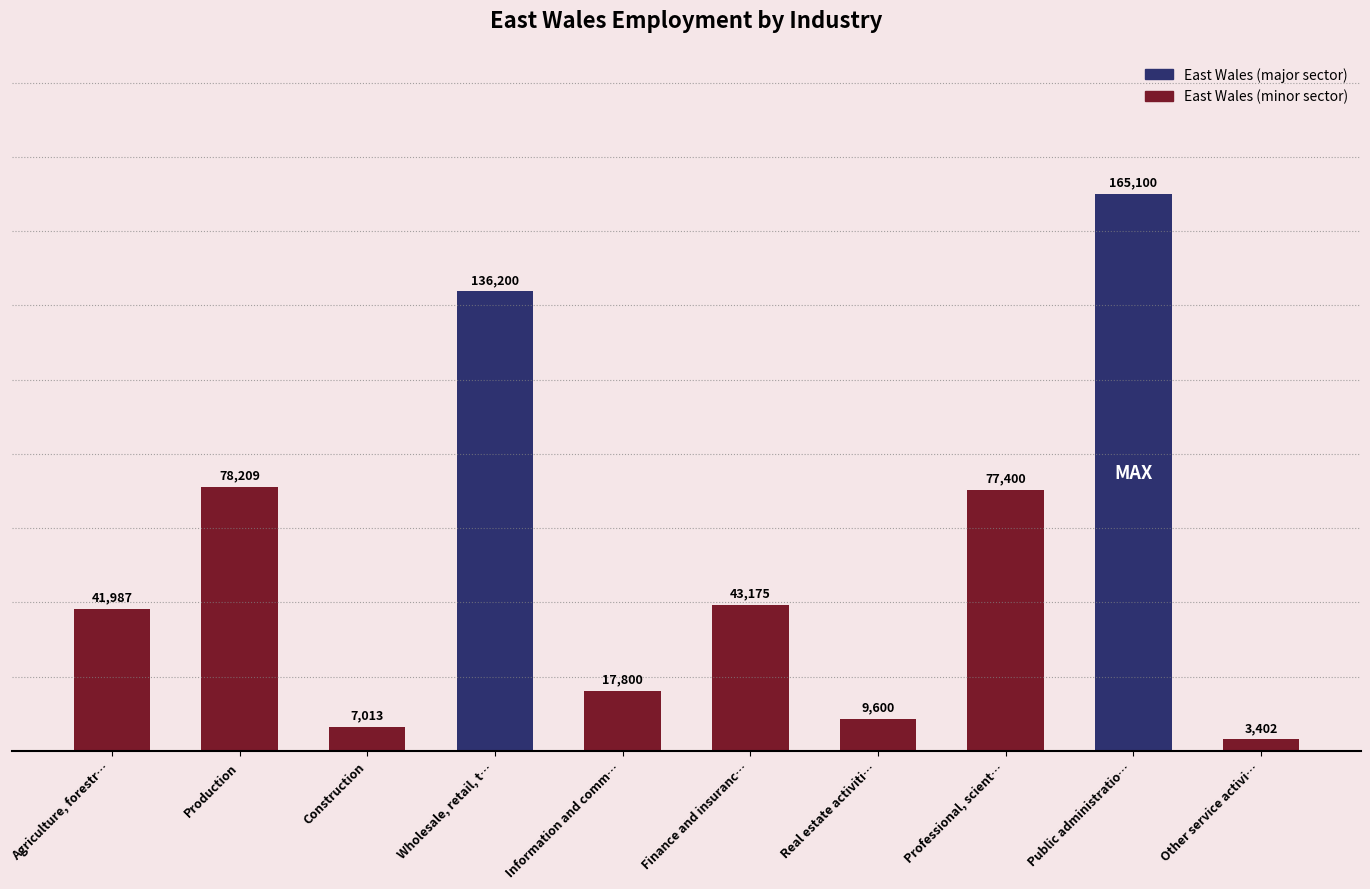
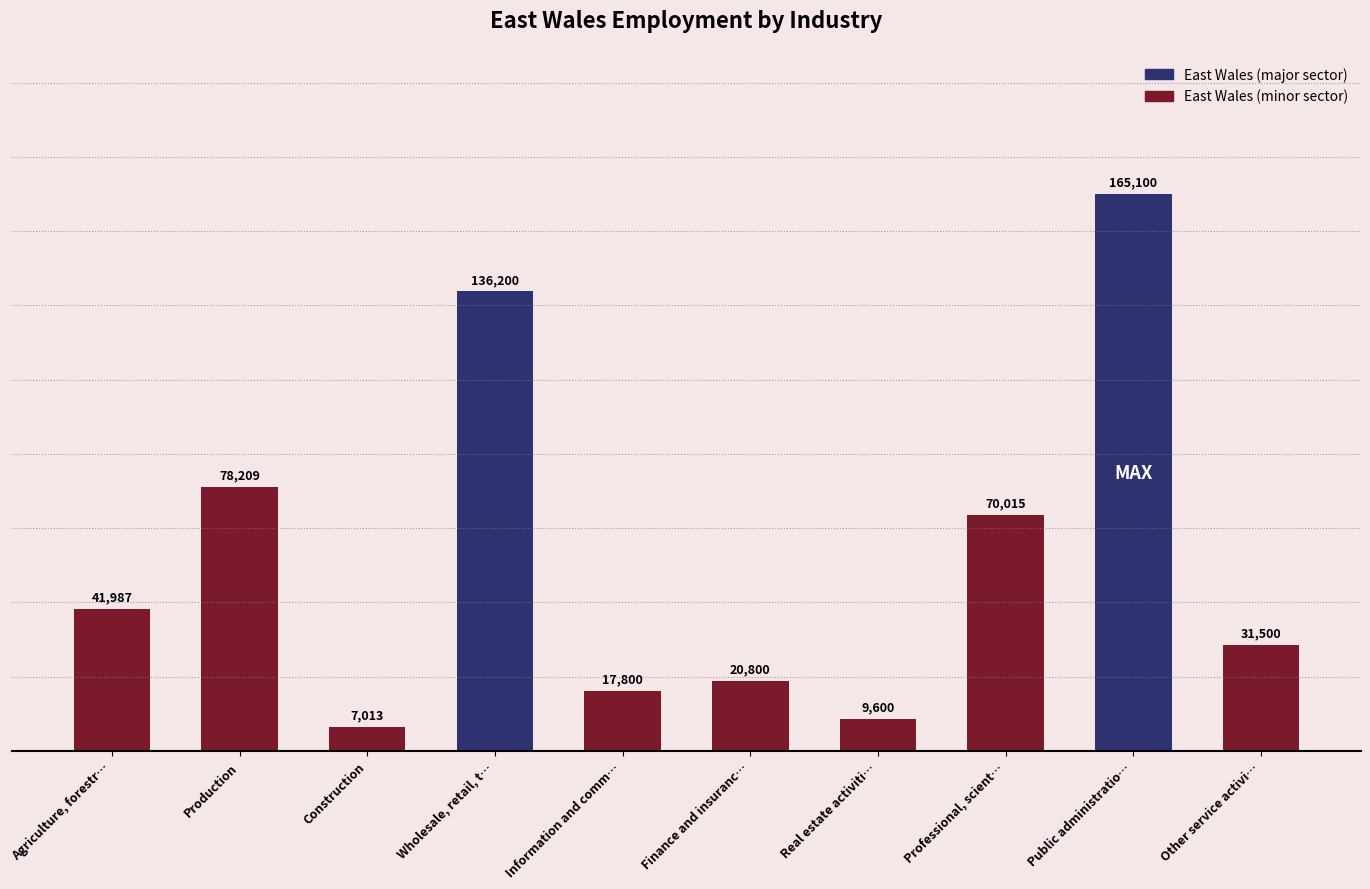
  {
    "Agriculture, forestr…": "41,987",
    "Production": "78,209",
    "Construction": "7,013",
    "Wholesale, retail, t…": "136,200",
    "Information and comm…": "17,800",
-   "Finance and insuranc…": "43,175",
+   "Finance and insuranc…": "20,800",
    "Real estate activiti…": "9,600",
-   "Professional, scient…": "77,400",
+   "Professional, scient…": "70,015",
    "Public administratio…": "165,100",
-   "Other service activi…": "3,402"
+   "Other service activi…": "31,500"
  }
